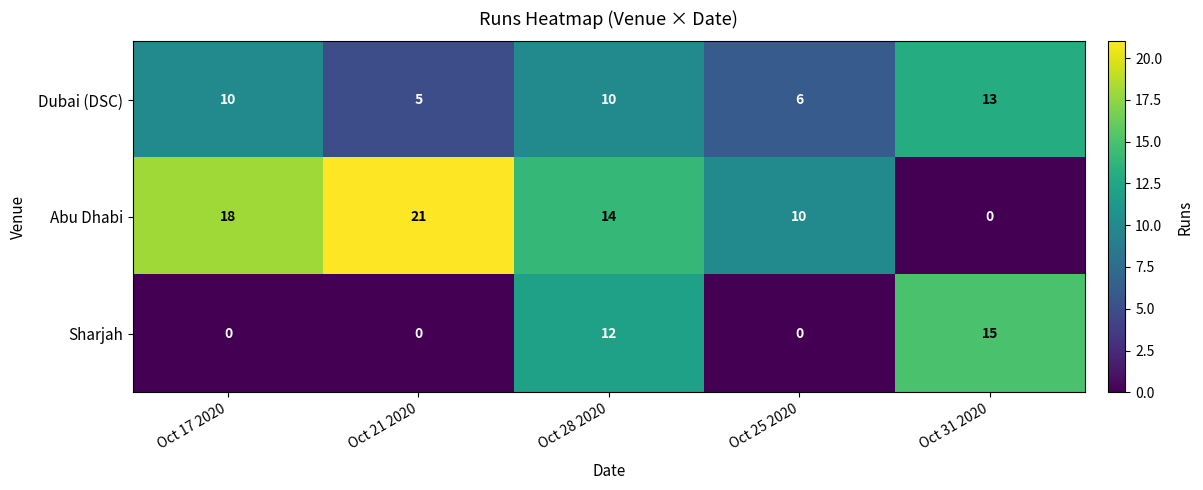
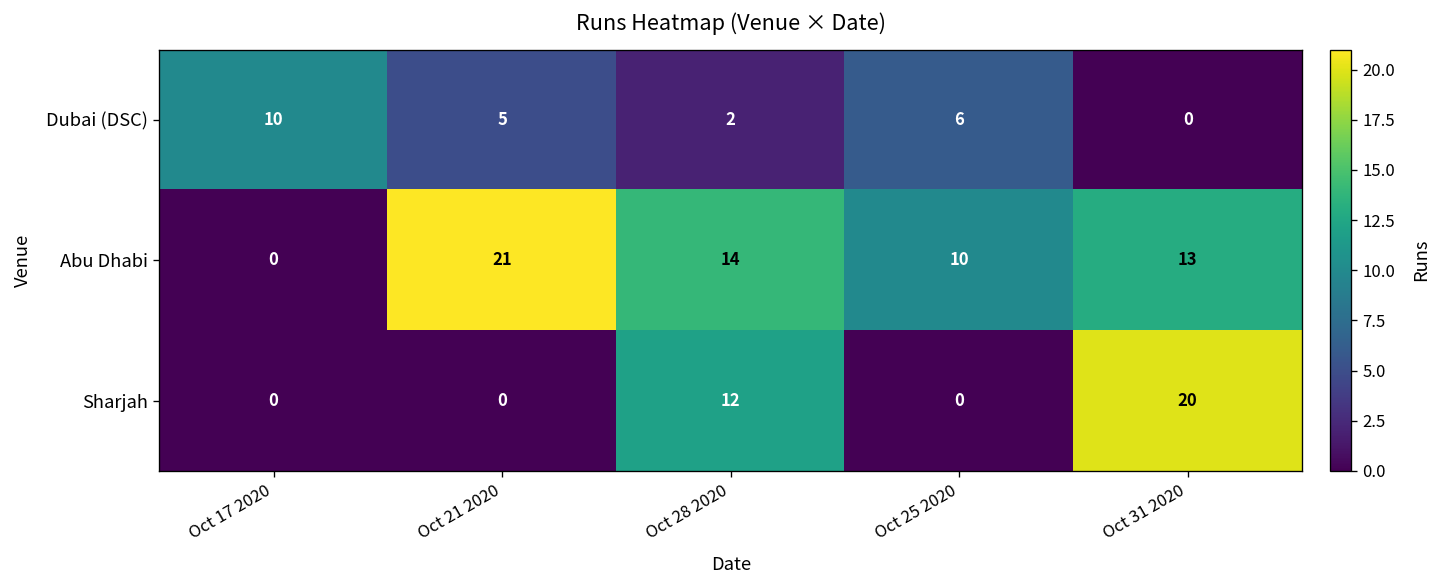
  {
    "Dubai (DSC)": {
      "Oct 17 2020": 10,
      "Oct 21 2020": 5,
-     "Oct 28 2020": 10,
+     "Oct 28 2020": 2,
      "Oct 25 2020": 6,
-     "Oct 31 2020": 13
+     "Oct 31 2020": 0
    },
    "Abu Dhabi": {
-     "Oct 17 2020": 18,
+     "Oct 17 2020": 0,
      "Oct 21 2020": 21,
      "Oct 28 2020": 14,
      "Oct 25 2020": 10,
-     "Oct 31 2020": 0
+     "Oct 31 2020": 13
    },
    "Sharjah": {
      "Oct 17 2020": 0,
      "Oct 21 2020": 0,
      "Oct 28 2020": 12,
      "Oct 25 2020": 0,
-     "Oct 31 2020": 15
+     "Oct 31 2020": 20
    }
  }
